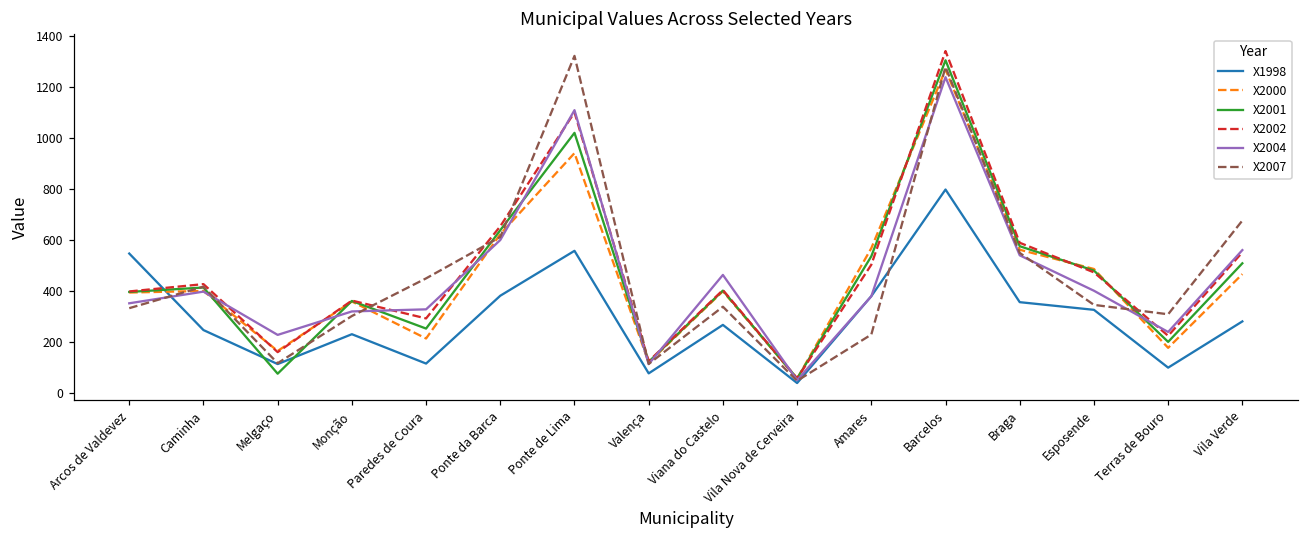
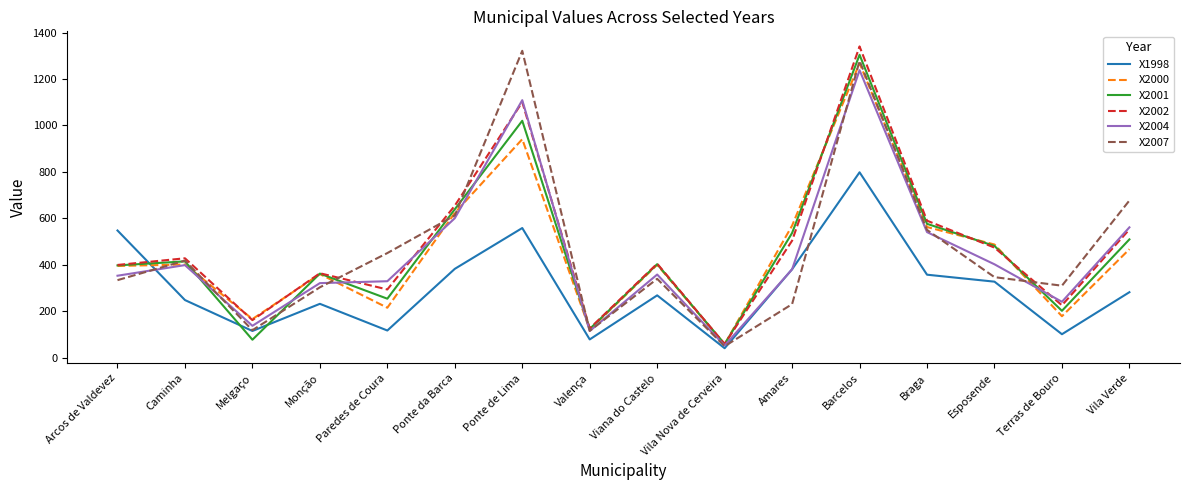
  {
    "X1998": {
      "Arcos de Valdevez": 550,
      "Caminha": 250,
      "Monção": 230,
      "Paredes de Coura": 120,
      "Ponte da Barca": 380,
      "Ponte de Lima": 560,
      "Valença": 80,
      "Viana do Castelo": 270,
      "Barcelos": 800,
      "Braga": 360,
      "Esposende": 330,
      "Terras de Bouro": 100,
      "Vila Verde": 280
    },
    "X2000": {
      "Paredes de Coura": 210,
      "Ponte de Lima": 940,
      "Amares": 570,
      "Braga": 560,
      "Terras de Bouro": 180,
      "Vila Verde": 470
    },
    "X2001": {
      "Melgaço": 80,
      "Paredes de Coura": 250,
      "Ponte da Barca": 640,
      "Ponte de Lima": 1020,
      "Amares": 540,
      "Barcelos": 1300,
      "Braga": 580,
      "Terras de Bouro": 200,
      "Vila Verde": 510
    },
    "X2002": {
      "Paredes de Coura": 290,
      "Ponte da Barca": 650,
      "Amares": 500,
      "Barcelos": 1340,
      "Braga": 590,
      "Terras de Bouro": 230
    },
    "X2004": {
      "Arcos de Valdevez": 350,
-     "Melgaço": 230,
+     "Melgaço": 140,
      "Monção": 320,
      "Paredes de Coura": 330,
      "Ponte da Barca": 600,
-     "Viana do Castelo": 460,
+     "Viana do Castelo": 360,
      "Barcelos": 1240,
      "Esposende": 400,
      "Terras de Bouro": 240
    },
    "X2007": {
      "Arcos de Valdevez": 330,
      "Monção": 300,
      "Paredes de Coura": 450,
      "Ponte de Lima": 1320,
      "Viana do Castelo": 340,
      "Amares": 230,
      "Esposende": 350,
      "Terras de Bouro": 310,
      "Vila Verde": 680
    }
  }
